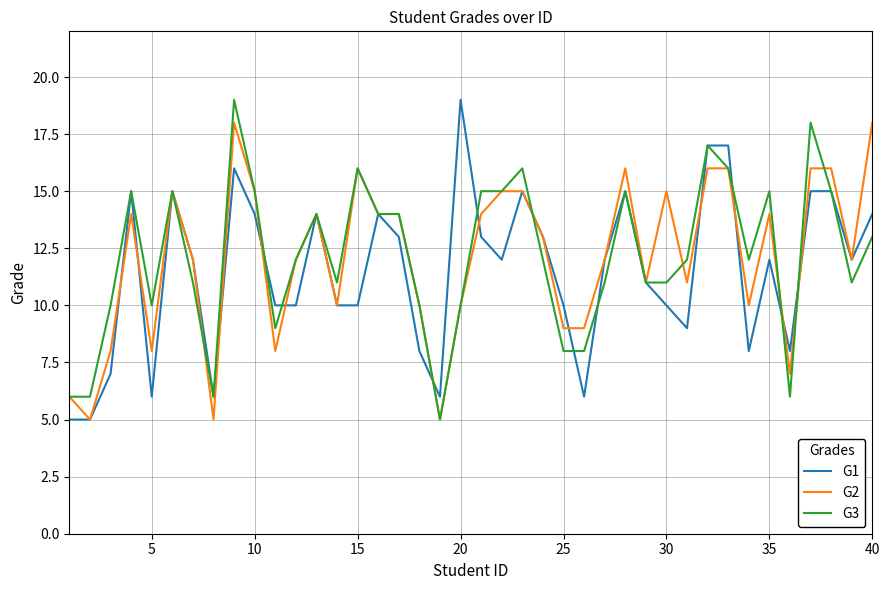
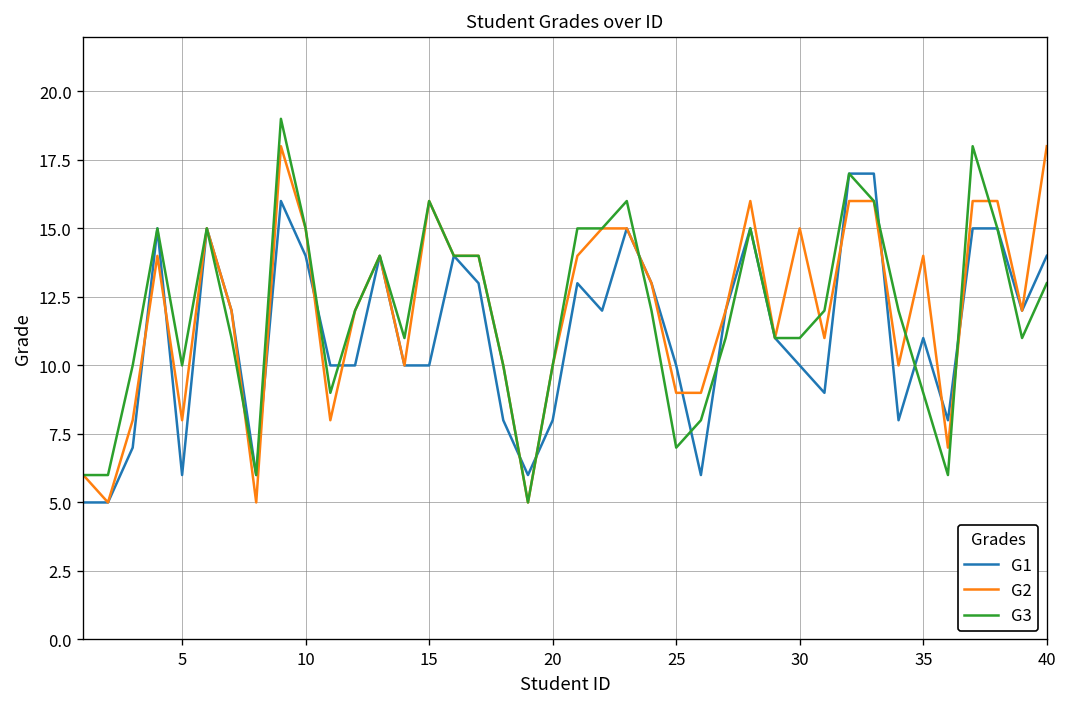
  {
    "G1": {
      "5": 6,
      "10": 14,
      "15": 10,
-     "20": 19,
+     "20": 8,
      "25": 10,
      "30": 10,
-     "35": 12,
+     "35": 11,
      "40": 14
    },
    "G2": {
      "5": 8,
      "25": 9,
      "30": 15,
      "35": 14,
      "40": 18
    },
    "G3": {
      "5": 10,
-     "25": 8,
+     "25": 7,
      "30": 11,
-     "35": 15,
+     "35": 9,
      "40": 13
    }
  }
